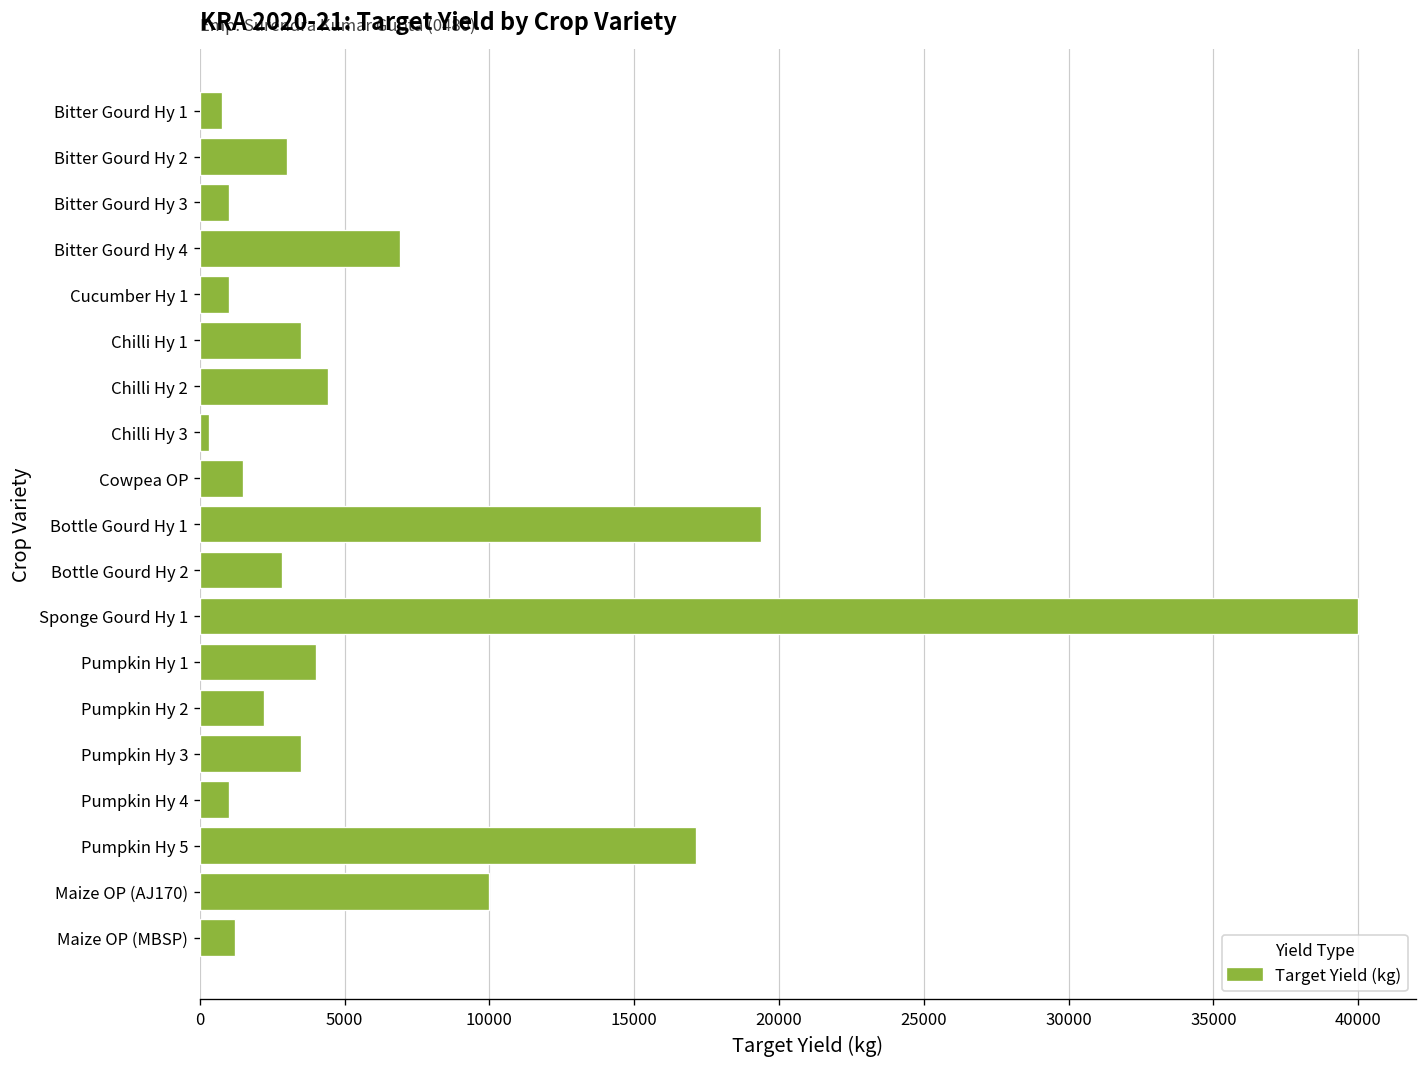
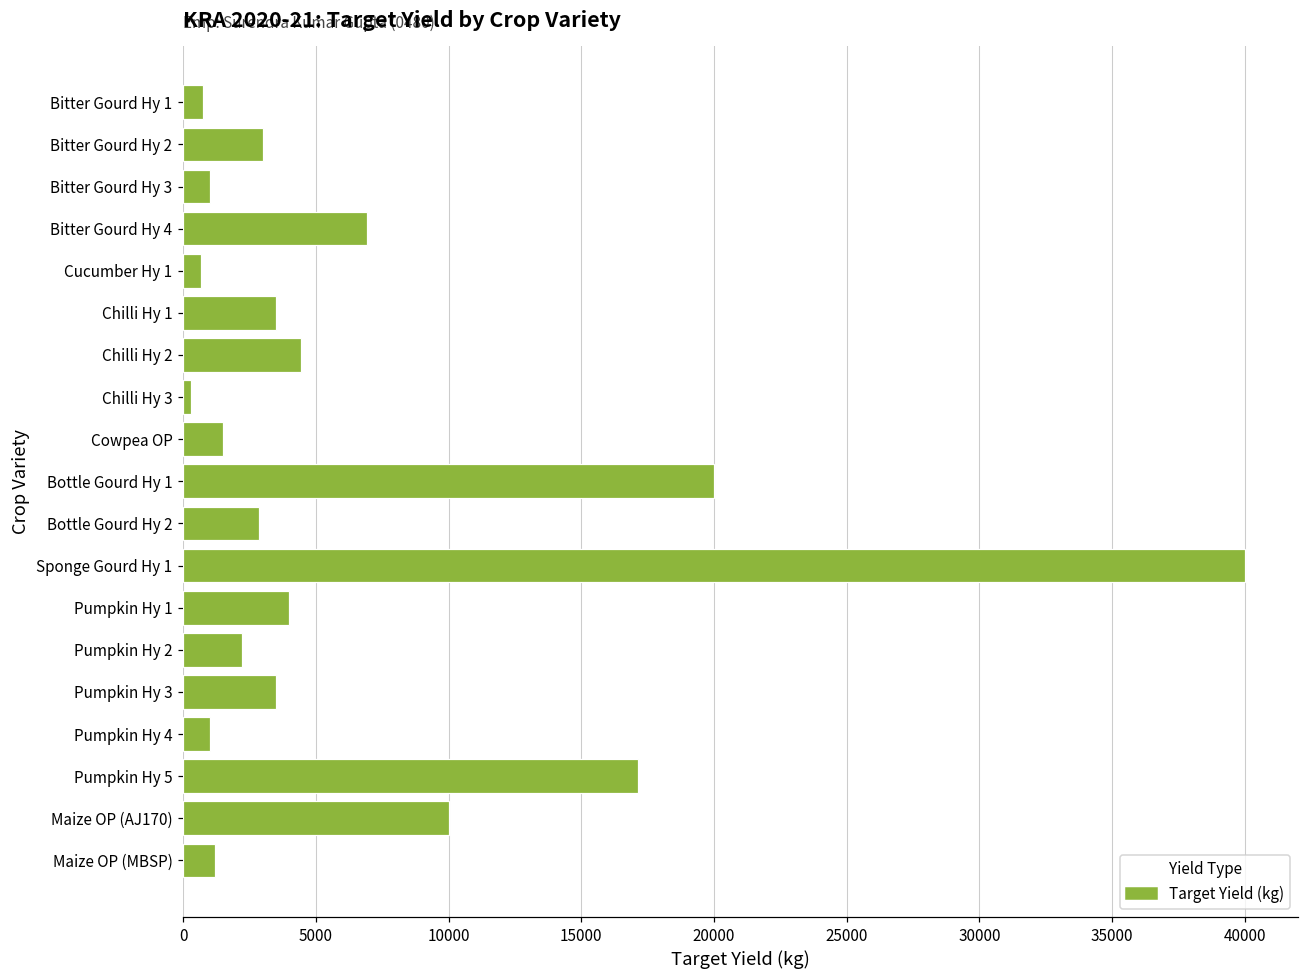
  {
    "Bitter Gourd Hy 1": 800,
    "Bitter Gourd Hy 2": 3000,
    "Bitter Gourd Hy 3": 1000,
    "Bitter Gourd Hy 4": 6900,
-   "Cucumber Hy 1": 1000,
+   "Cucumber Hy 1": 700,
    "Chilli Hy 1": 3500,
    "Chilli Hy 2": 4400,
    "Chilli Hy 3": 300,
    "Cowpea OP": 1500,
-   "Bottle Gourd Hy 1": 19400,
+   "Bottle Gourd Hy 1": 20000,
    "Bottle Gourd Hy 2": 2800,
    "Sponge Gourd Hy 1": 40000,
    "Pumpkin Hy 1": 4000,
    "Pumpkin Hy 2": 2200,
    "Pumpkin Hy 3": 3500,
    "Pumpkin Hy 4": 1000,
    "Pumpkin Hy 5": 17100,
    "Maize OP (AJ170)": 10000,
    "Maize OP (MBSP)": 1200
  }
